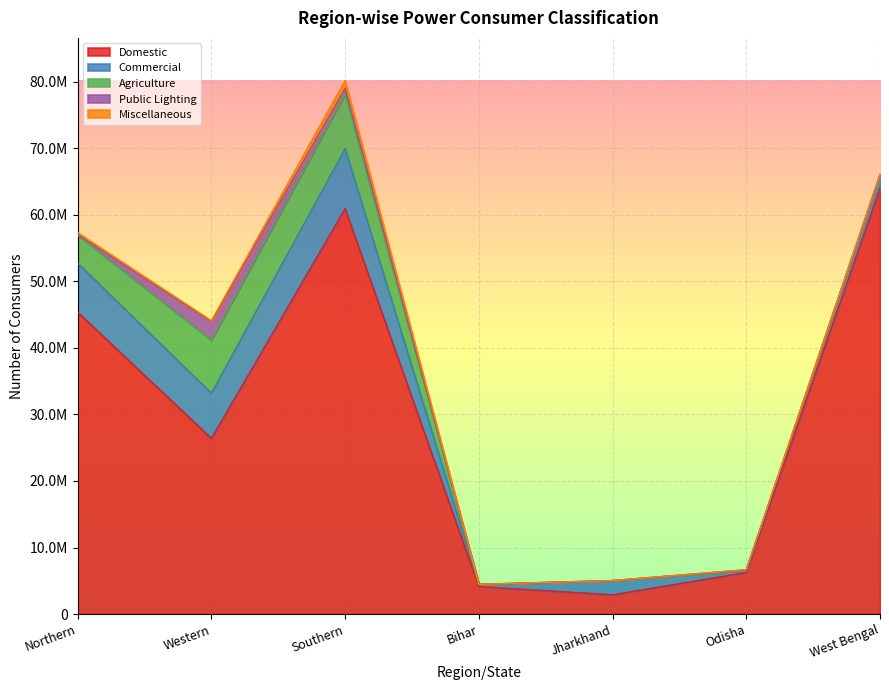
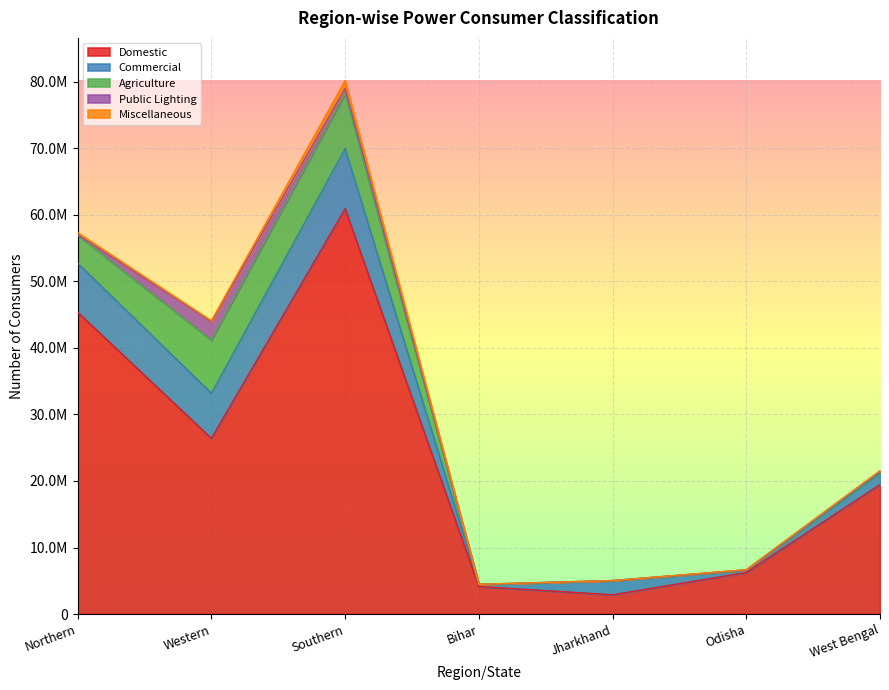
  {
    "Domestic": {
      "Northern": 45000000,
      "Western": 26000000,
      "Southern": 61000000,
      "Jharkhand": 3000000,
-     "West Bengal": 64000000
+     "West Bengal": 19000000
    },
    "Commercial": {
      "Northern": 7000000,
      "Western": 7000000,
      "Southern": 9000000
    },
    "Agriculture": {
      "Western": 8000000,
      "Southern": 8000000
    },
    "Public Lighting": {
      "Southern": 1000000
    },
    "Miscellaneous": {
      "Southern": 1000000
    }
  }
